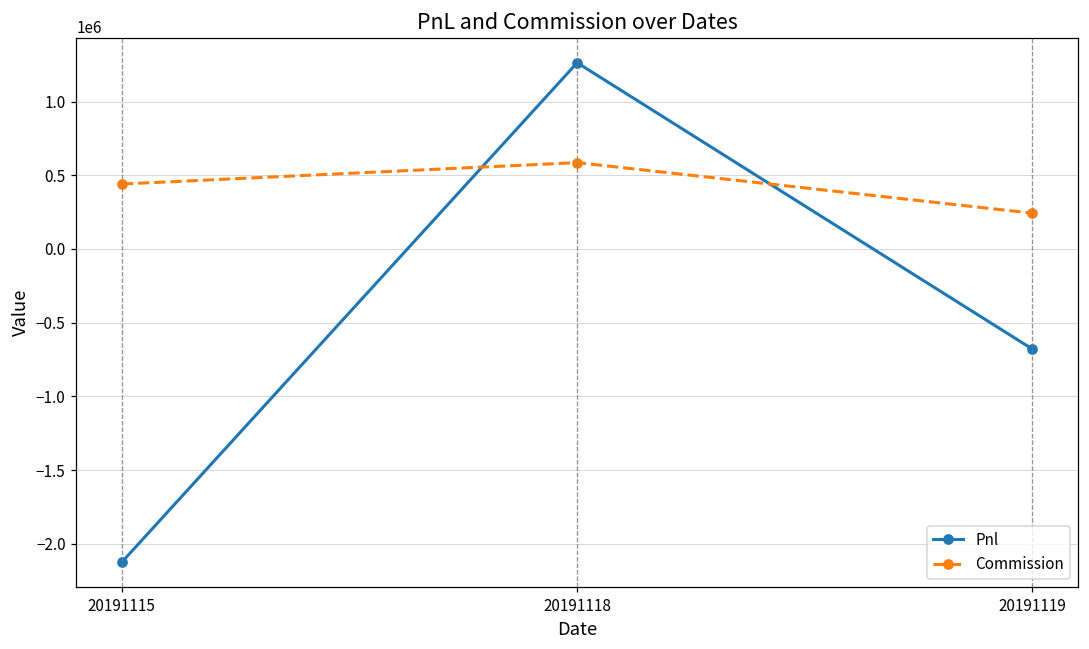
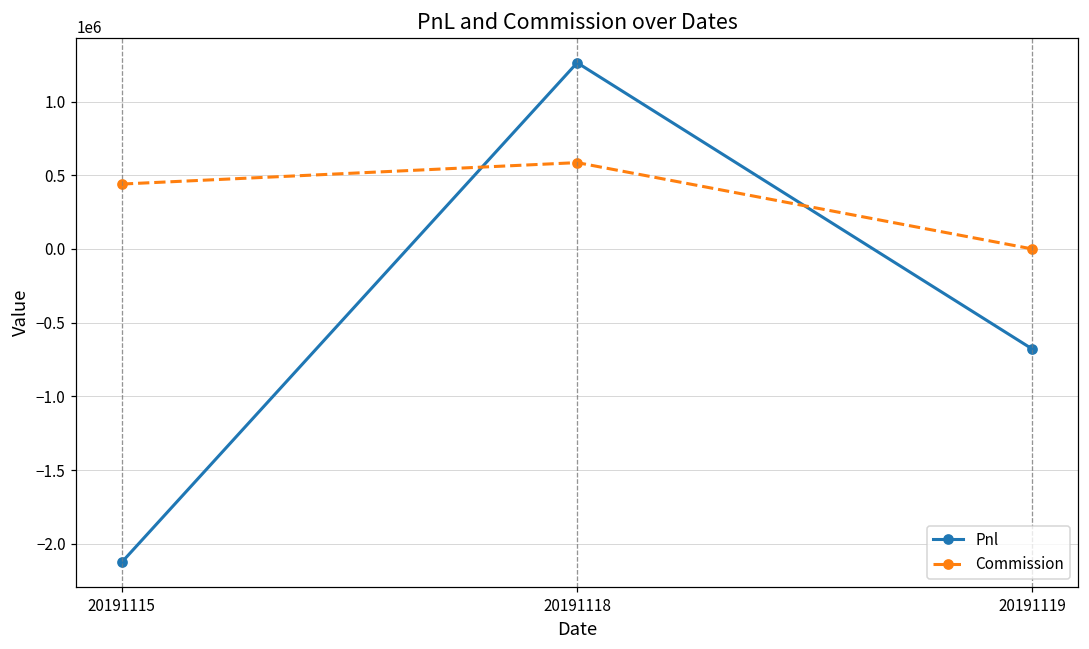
  {
    "Pnl": {
      "20191115": -2120000,
      "20191118": 1260000,
      "20191119": -680000
    },
    "Commission": {
      "20191115": 440000,
      "20191118": 590000,
-     "20191119": 240000
+     "20191119": 0
    }
  }
